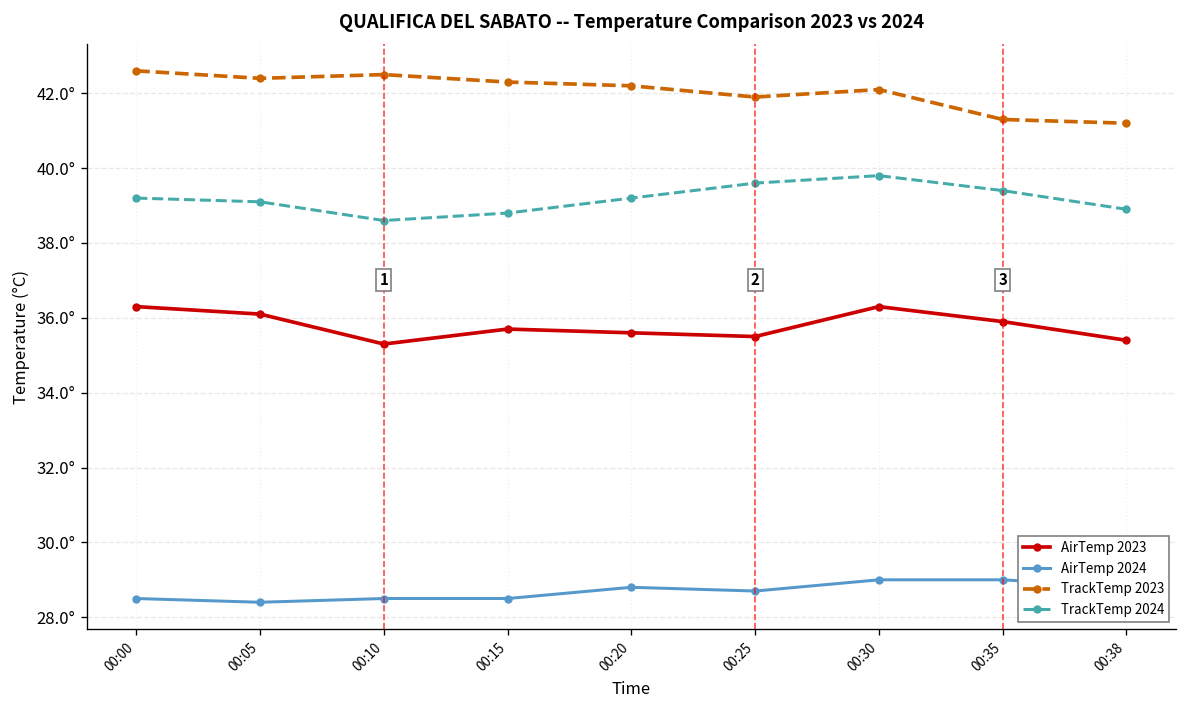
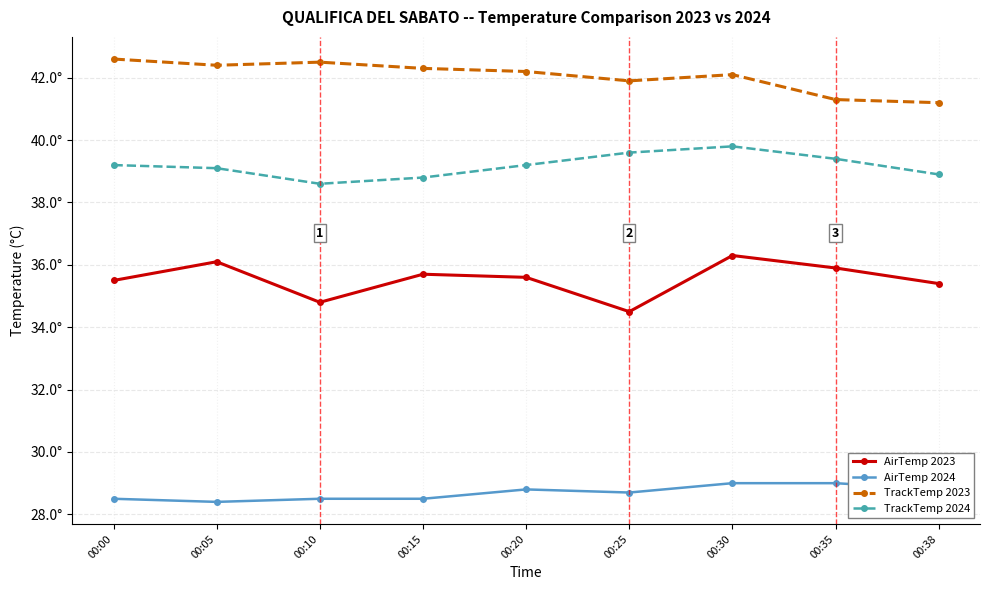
  {
    "AirTemp 2023": {
-     "00:00": "36.3°",
+     "00:00": "35.5°",
      "00:05": "36.1°",
-     "00:10": "35.3°",
+     "00:10": "34.8°",
      "00:15": "35.7°",
      "00:20": "35.6°",
-     "00:25": "35.5°",
+     "00:25": "34.5°",
      "00:30": "36.3°",
      "00:35": "35.9°",
      "00:38": "35.4°"
    },
    "TrackTemp 2023": {
      "00:00": "42.6°",
      "00:05": "42.4°",
      "00:10": "42.5°",
      "00:15": "42.3°",
      "00:20": "42.2°",
      "00:25": "41.9°",
      "00:30": "42.1°",
      "00:35": "41.3°",
      "00:38": "41.2°"
    }
  }
